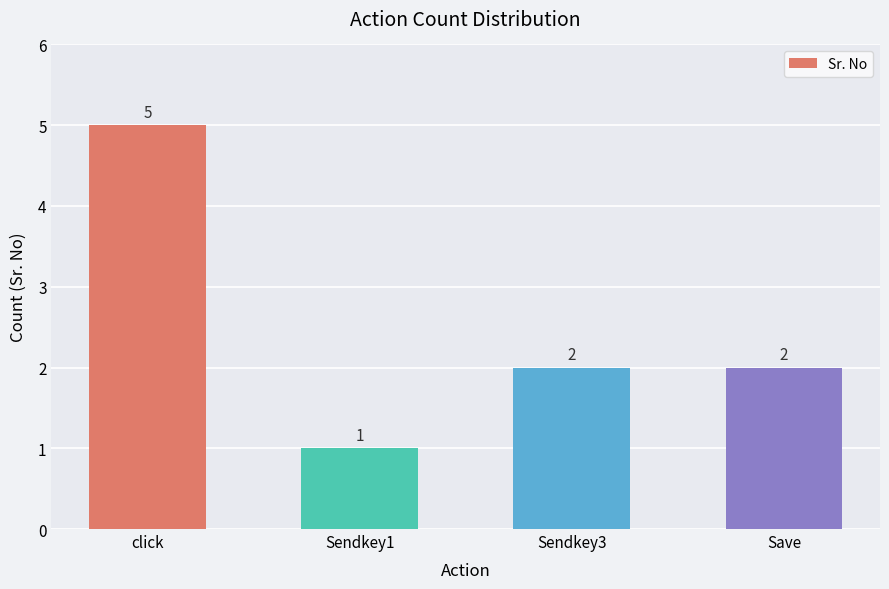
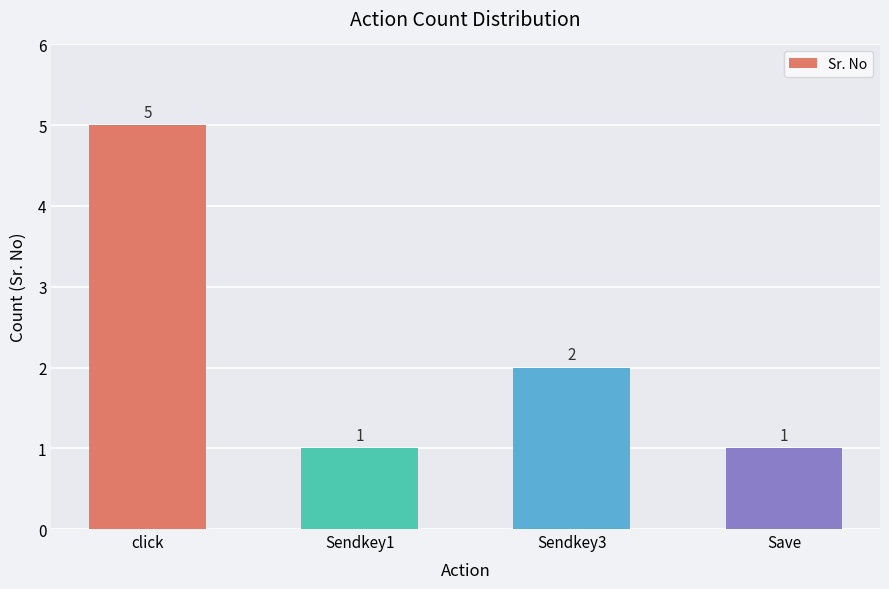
  {
    "click": 5,
    "Sendkey1": 1,
    "Sendkey3": 2,
-   "Save": 2
+   "Save": 1
  }
